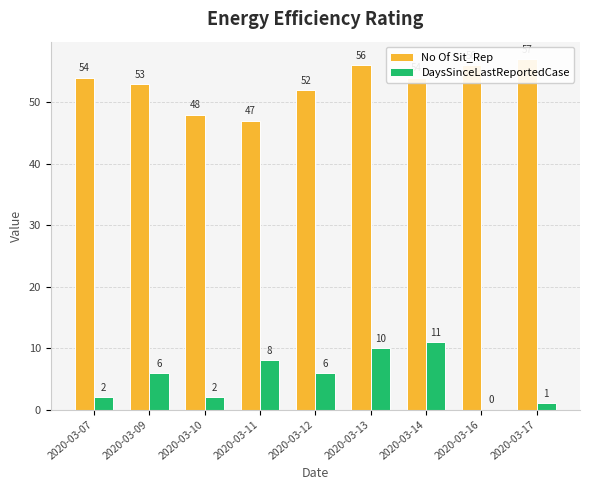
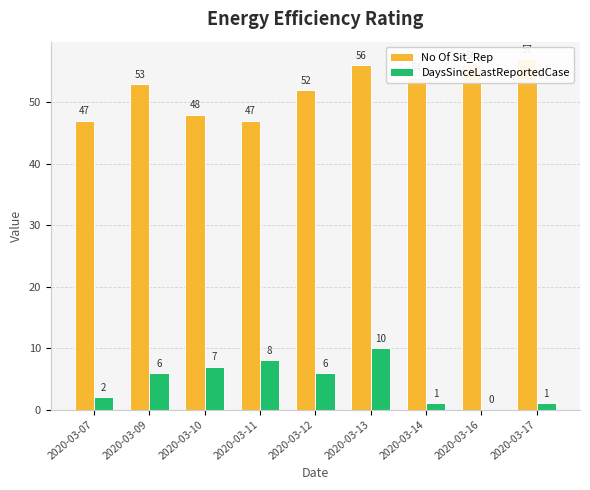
  {
    "No Of Sit_Rep": {
-     "2020-03-07": 54,
+     "2020-03-07": 47,
      "2020-03-09": 53,
      "2020-03-10": 48,
      "2020-03-11": 47,
      "2020-03-12": 52,
      "2020-03-13": 56
    },
    "DaysSinceLastReportedCase": {
      "2020-03-07": 2,
      "2020-03-09": 6,
-     "2020-03-10": 2,
+     "2020-03-10": 7,
      "2020-03-11": 8,
      "2020-03-12": 6,
      "2020-03-13": 10,
-     "2020-03-14": 11,
+     "2020-03-14": 1,
      "2020-03-16": 0,
      "2020-03-17": 1
    }
  }
